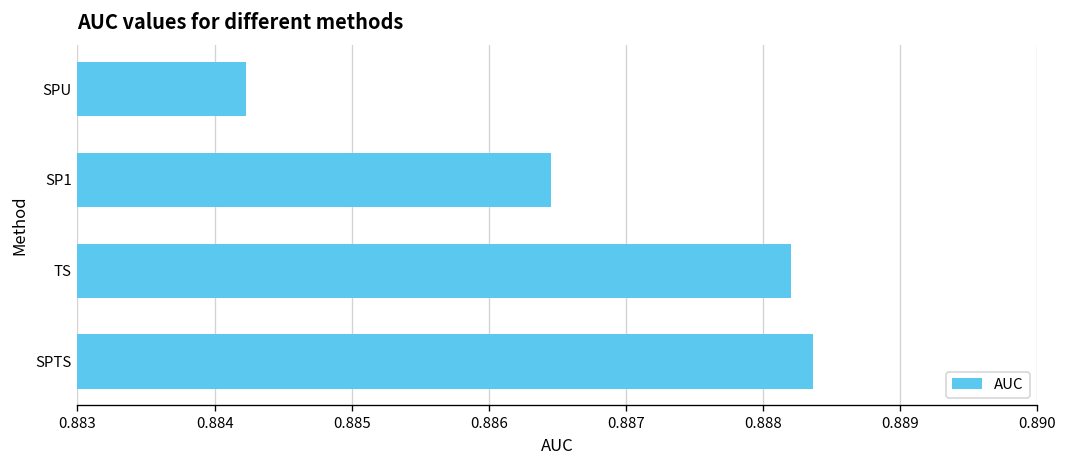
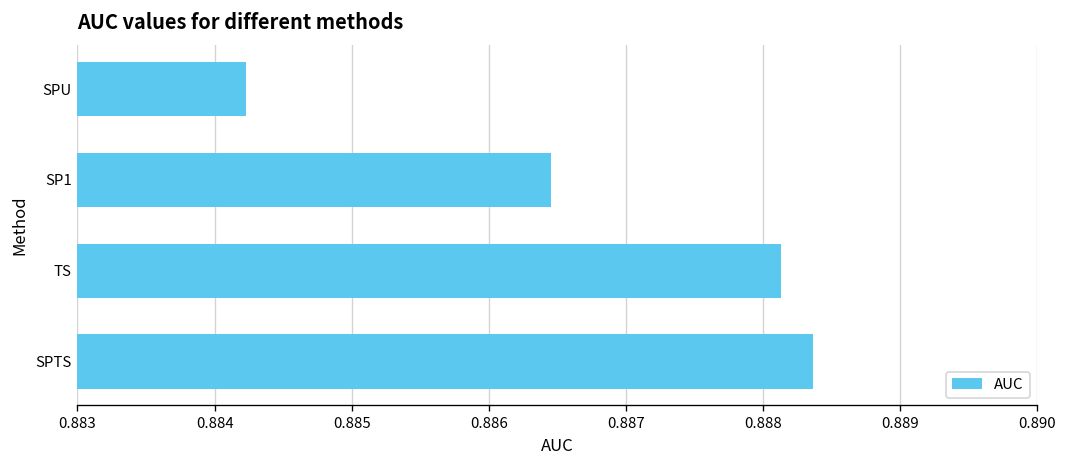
  {
    "SPU": 0.88423,
    "SP1": 0.88646,
-   "TS": 0.88820,
+   "TS": 0.88813,
    "SPTS": 0.88836
  }
